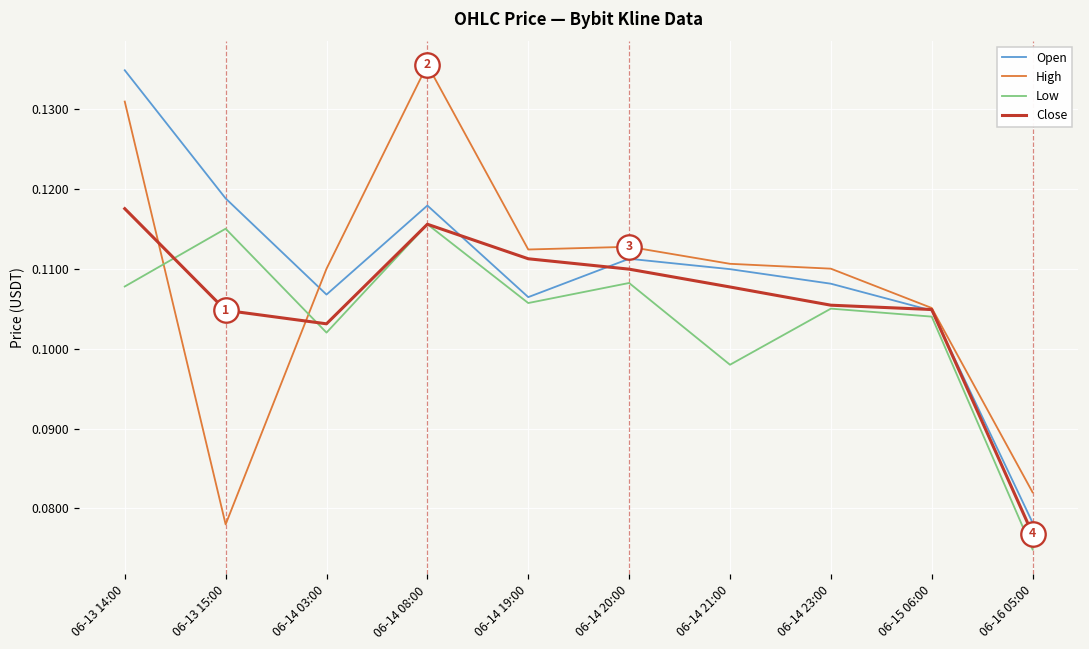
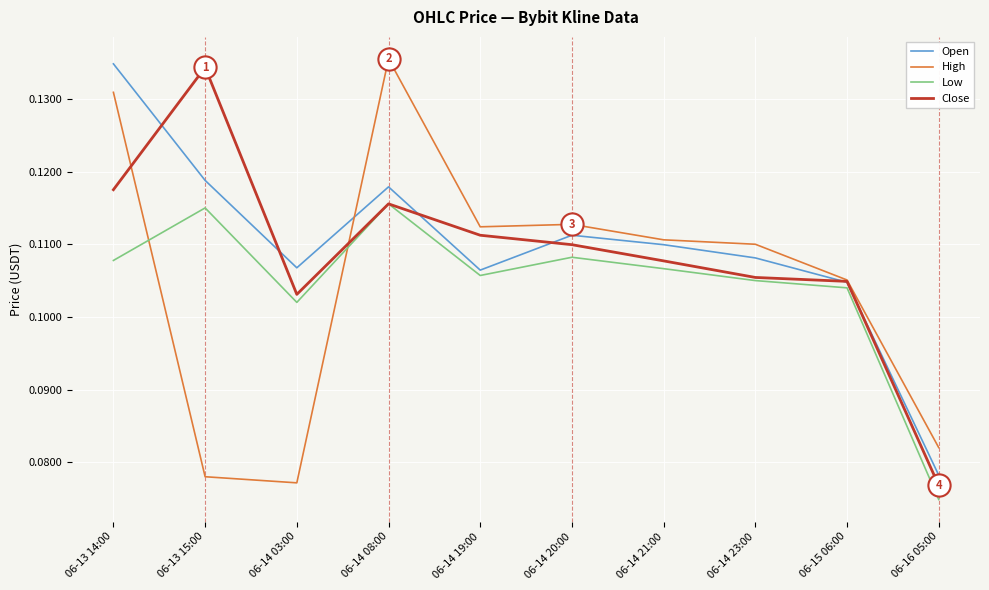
  {
    "Open": {
      "06-13 14:00": 0.135,
      "06-13 15:00": 0.119,
      "06-14 03:00": 0.107,
      "06-14 08:00": 0.118,
      "06-14 19:00": 0.106,
      "06-14 20:00": 0.111,
      "06-14 21:00": 0.110,
      "06-14 23:00": 0.108,
      "06-16 05:00": 0.078
    },
    "High": {
      "06-13 14:00": 0.131,
      "06-13 15:00": 0.078,
-     "06-14 03:00": 0.110,
+     "06-14 03:00": 0.077,
      "06-14 19:00": 0.112,
      "06-14 21:00": 0.111,
      "06-14 23:00": 0.110,
      "06-16 05:00": 0.082
    },
    "Low": {
      "06-13 14:00": 0.108,
      "06-13 15:00": 0.115,
      "06-14 03:00": 0.102,
      "06-14 19:00": 0.106,
      "06-14 20:00": 0.108,
-     "06-14 21:00": 0.098,
+     "06-14 21:00": 0.107,
      "06-14 23:00": 0.105,
      "06-15 06:00": 0.104,
      "06-16 05:00": 0.075
    },
    "Close": {
      "06-13 14:00": 0.118,
-     "06-13 15:00": 0.105,
+     "06-13 15:00": 0.134,
      "06-14 03:00": 0.103,
      "06-14 19:00": 0.111,
      "06-14 20:00": 0.110,
      "06-14 21:00": 0.108,
      "06-14 23:00": 0.105
    }
  }
